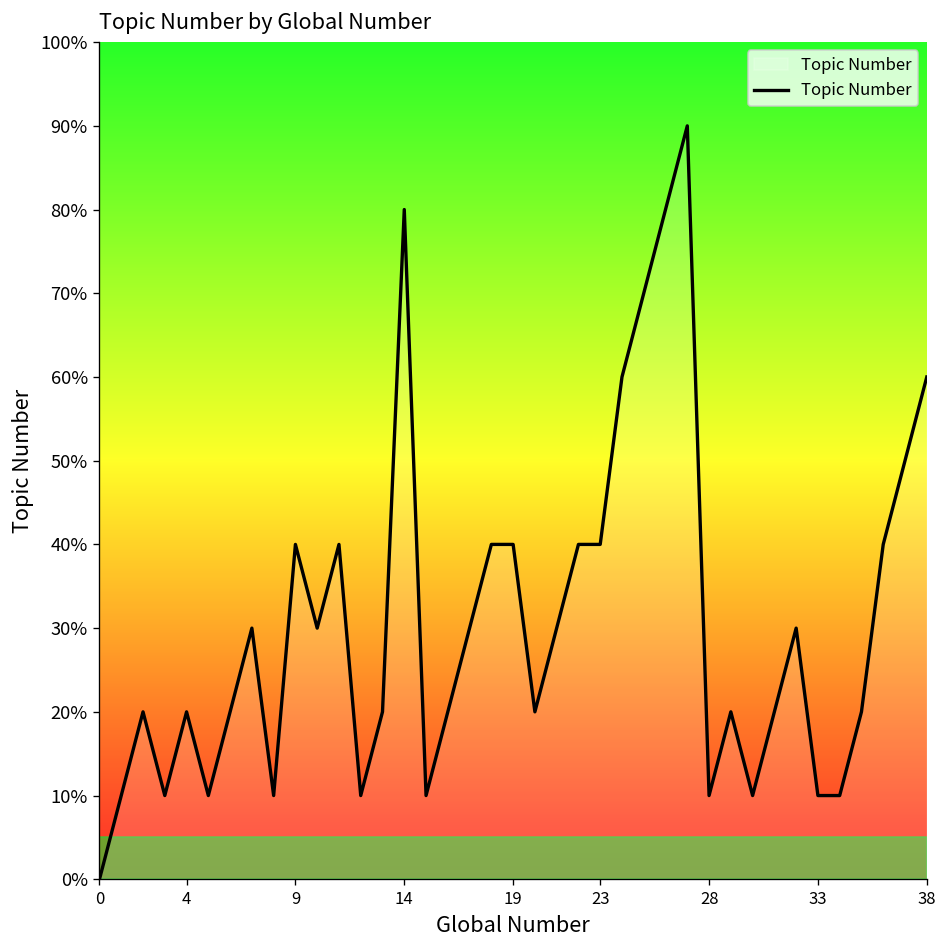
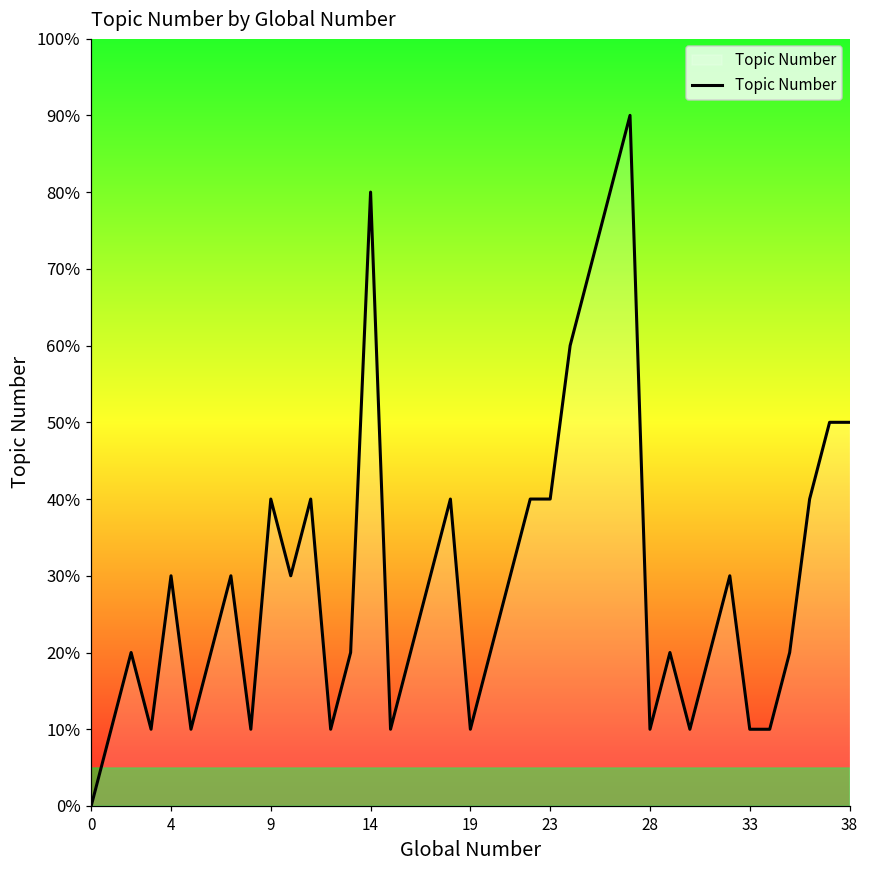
  {
-   "4": "20%",
+   "4": "30%",
    "9": "40%",
    "14": "80%",
-   "19": "40%",
+   "19": "10%",
    "23": "40%",
    "28": "10%",
    "33": "10%",
-   "38": "60%"
+   "38": "50%"
  }
